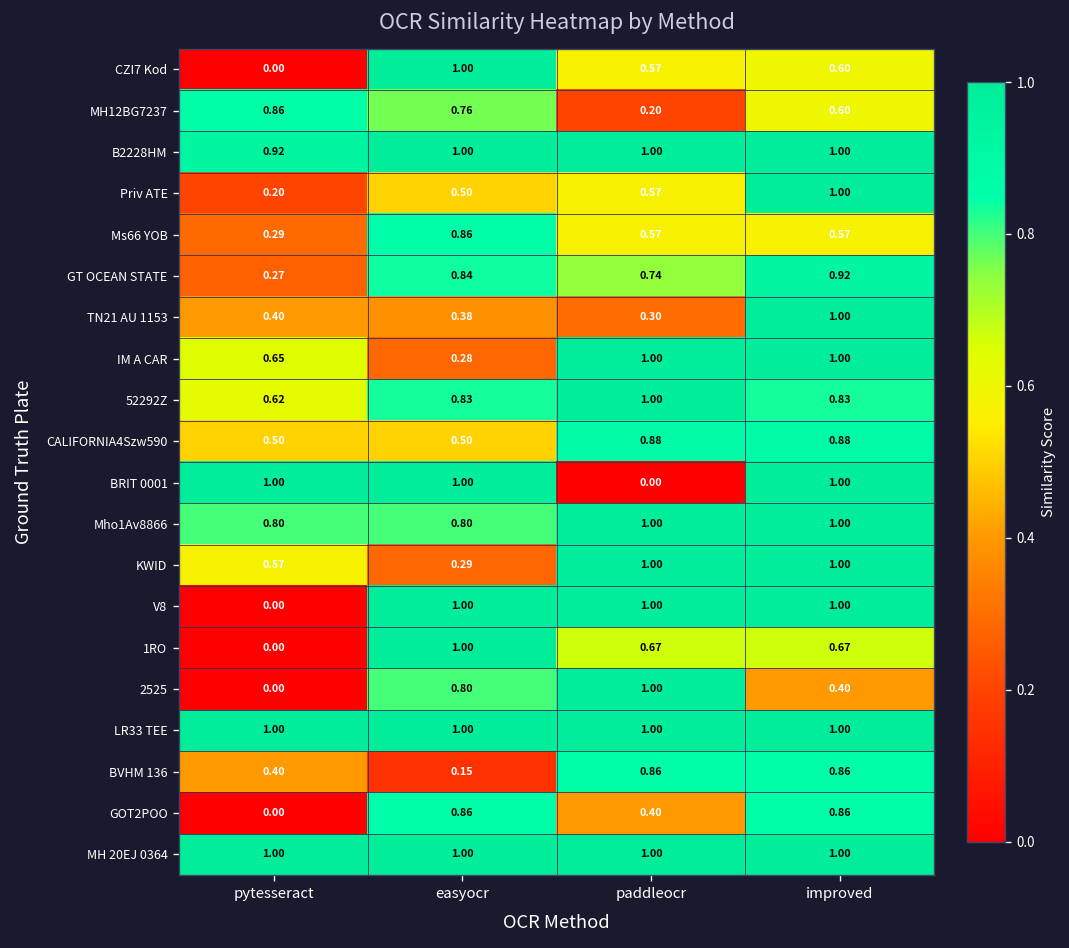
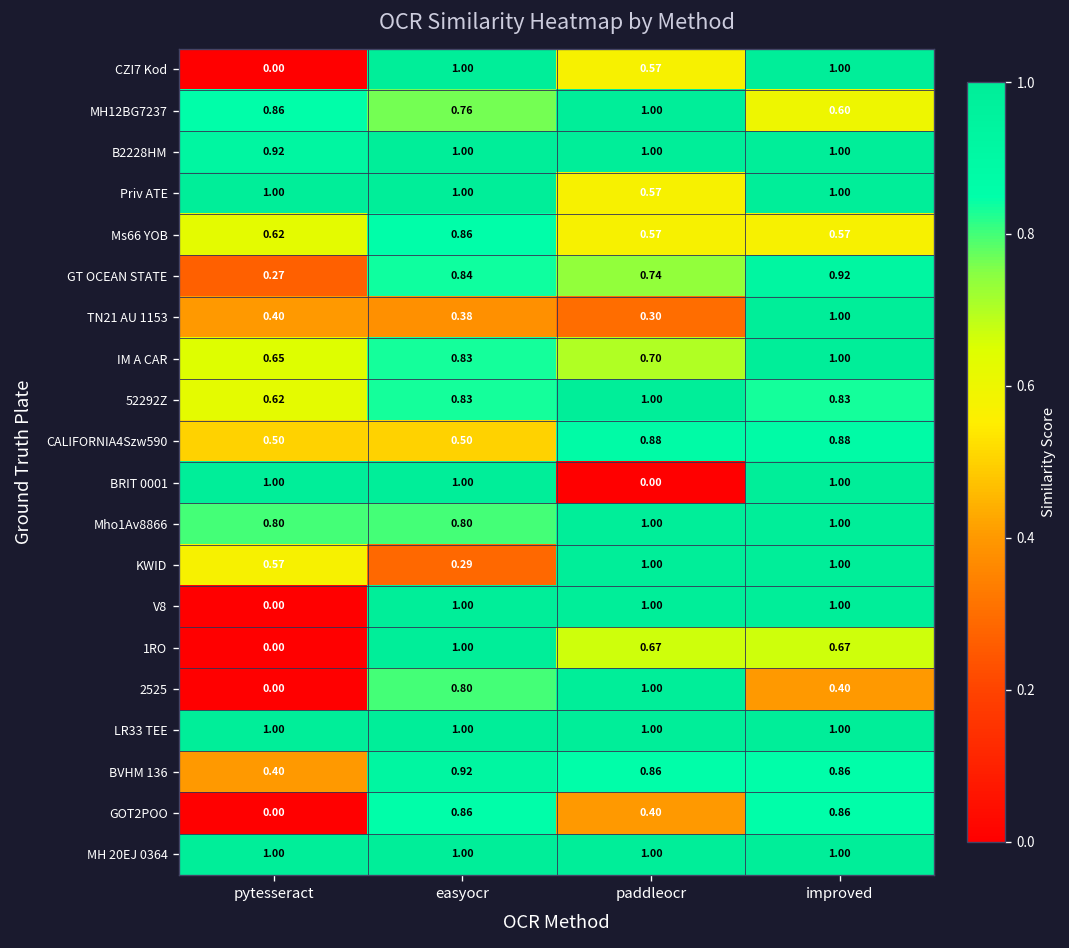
  {
    "CZI7 Kod": {
      "pytesseract": 0.00,
      "easyocr": 1.00,
      "paddleocr": 0.57,
-     "improved": 0.60
+     "improved": 1.00
    },
    "MH12BG7237": {
      "pytesseract": 0.86,
      "easyocr": 0.76,
-     "paddleocr": 0.20,
+     "paddleocr": 1.00,
      "improved": 0.60
    },
    "B2228HM": {
      "pytesseract": 0.92,
      "easyocr": 1.00,
      "paddleocr": 1.00,
      "improved": 1.00
    },
    "Priv ATE": {
-     "pytesseract": 0.20,
-     "easyocr": 0.50,
+     "pytesseract": 1.00,
+     "easyocr": 1.00,
      "paddleocr": 0.57,
      "improved": 1.00
    },
    "Ms66 YOB": {
-     "pytesseract": 0.29,
+     "pytesseract": 0.62,
      "easyocr": 0.86,
      "paddleocr": 0.57,
      "improved": 0.57
    },
    "GT OCEAN STATE": {
      "pytesseract": 0.27,
      "easyocr": 0.84,
      "paddleocr": 0.74,
      "improved": 0.92
    },
    "TN21 AU 1153": {
      "pytesseract": 0.40,
      "easyocr": 0.38,
      "paddleocr": 0.30,
      "improved": 1.00
    },
    "IM A CAR": {
      "pytesseract": 0.65,
-     "easyocr": 0.28,
-     "paddleocr": 1.00,
+     "easyocr": 0.83,
+     "paddleocr": 0.70,
      "improved": 1.00
    },
    "52292Z": {
      "pytesseract": 0.62,
      "easyocr": 0.83,
      "paddleocr": 1.00,
      "improved": 0.83
    },
    "CALIFORNIA4Szw590": {
      "pytesseract": 0.50,
      "easyocr": 0.50,
      "paddleocr": 0.88,
      "improved": 0.88
    },
    "BRIT 0001": {
      "pytesseract": 1.00,
      "easyocr": 1.00,
      "paddleocr": 0.00,
      "improved": 1.00
    },
    "Mho1Av8866": {
      "pytesseract": 0.80,
      "easyocr": 0.80,
      "paddleocr": 1.00,
      "improved": 1.00
    },
    "KWID": {
      "pytesseract": 0.57,
      "easyocr": 0.29,
      "paddleocr": 1.00,
      "improved": 1.00
    },
    "V8": {
      "pytesseract": 0.00,
      "easyocr": 1.00,
      "paddleocr": 1.00,
      "improved": 1.00
    },
    "1RO": {
      "pytesseract": 0.00,
      "easyocr": 1.00,
      "paddleocr": 0.67,
      "improved": 0.67
    },
    "2525": {
      "pytesseract": 0.00,
      "easyocr": 0.80,
      "paddleocr": 1.00,
      "improved": 0.40
    },
    "LR33 TEE": {
      "pytesseract": 1.00,
      "easyocr": 1.00,
      "paddleocr": 1.00,
      "improved": 1.00
    },
    "BVHM 136": {
      "pytesseract": 0.40,
-     "easyocr": 0.15,
+     "easyocr": 0.92,
      "paddleocr": 0.86,
      "improved": 0.86
    },
    "GOT2POO": {
      "pytesseract": 0.00,
      "easyocr": 0.86,
      "paddleocr": 0.40,
      "improved": 0.86
    },
    "MH 20EJ 0364": {
      "pytesseract": 1.00,
      "easyocr": 1.00,
      "paddleocr": 1.00,
      "improved": 1.00
    }
  }
